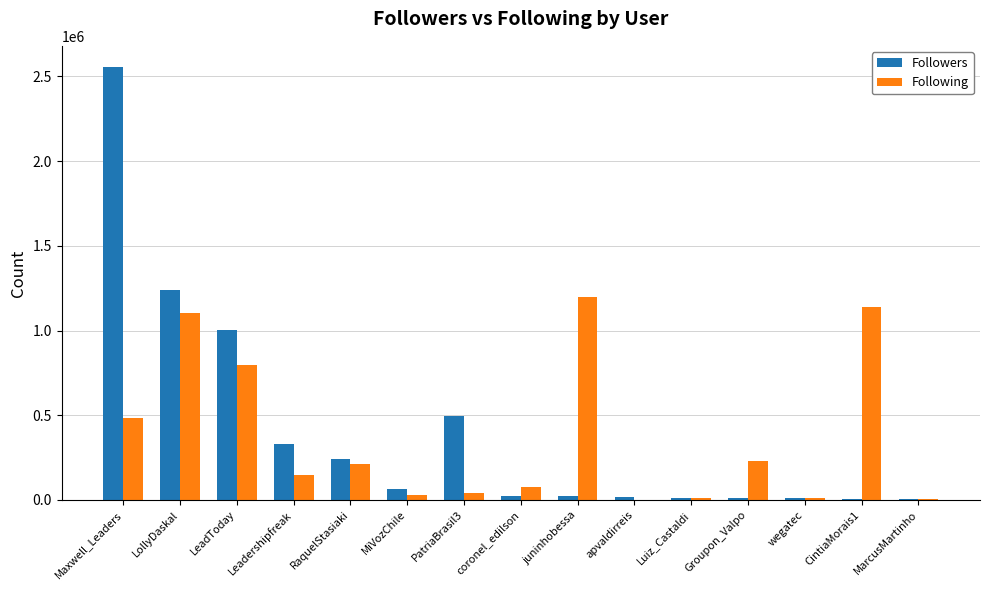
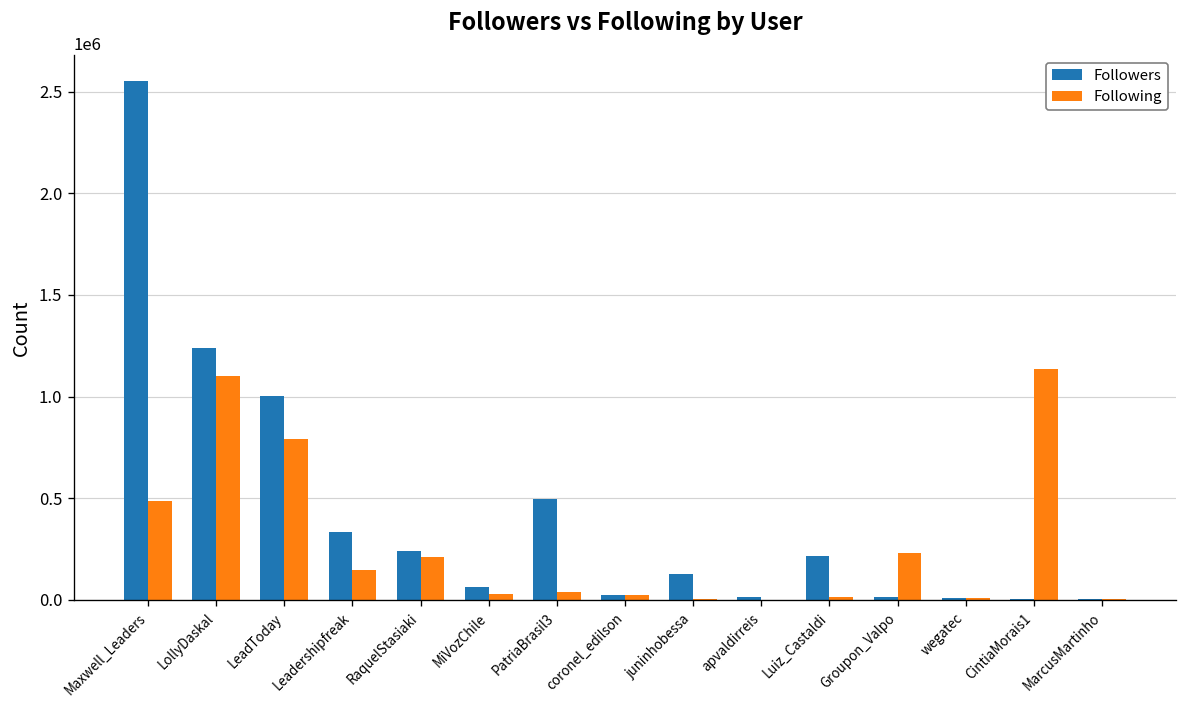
  {
    "Followers": {
      "Maxwell_Leaders": 2550000,
      "LollyDaskal": 1240000,
      "LeadToday": 1000000,
      "Leadershipfreak": 330000,
      "RaquelStasiaki": 240000,
      "MiVozChile": 70000,
      "PatriaBrasil3": 500000,
      "coronel_edilson": 20000,
-     "juninhobessa": 20000,
-     "Luiz_Castaldi": 10000
+     "juninhobessa": 130000,
+     "Luiz_Castaldi": 220000
    },
    "Following": {
      "Maxwell_Leaders": 490000,
      "LollyDaskal": 1100000,
      "LeadToday": 790000,
      "Leadershipfreak": 150000,
      "RaquelStasiaki": 210000,
      "MiVozChile": 30000,
      "PatriaBrasil3": 40000,
-     "coronel_edilson": 70000,
-     "juninhobessa": 1200000,
+     "coronel_edilson": 30000,
+     "juninhobessa": 0,
      "Groupon_Valpo": 230000,
      "CintiaMorais1": 1140000
    }
  }
